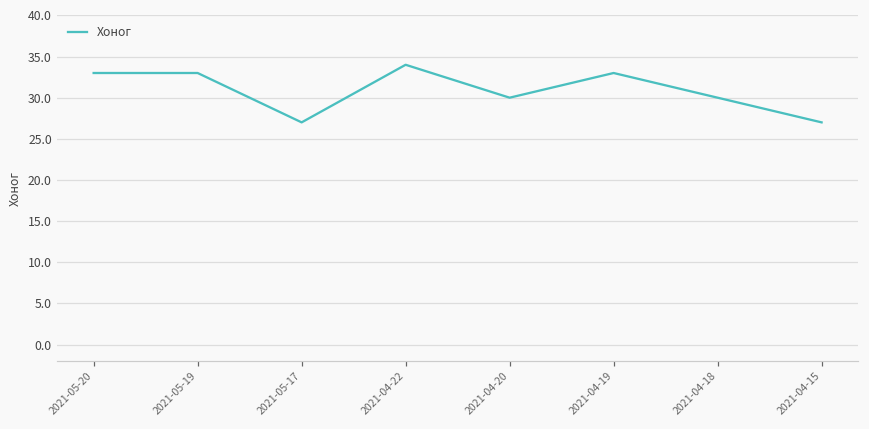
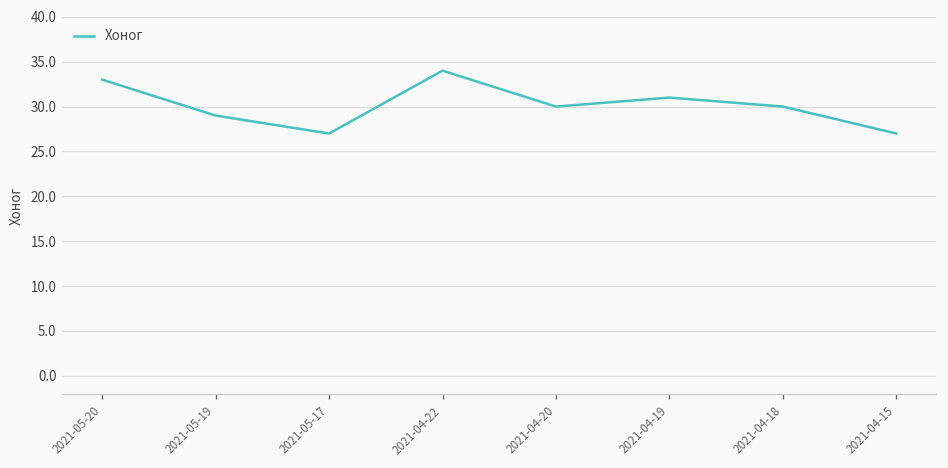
  {
    "2021-05-20": 33,
-   "2021-05-19": 33,
+   "2021-05-19": 29,
    "2021-05-17": 27,
    "2021-04-22": 34,
    "2021-04-20": 30,
-   "2021-04-19": 33,
+   "2021-04-19": 31,
    "2021-04-18": 30,
    "2021-04-15": 27
  }
